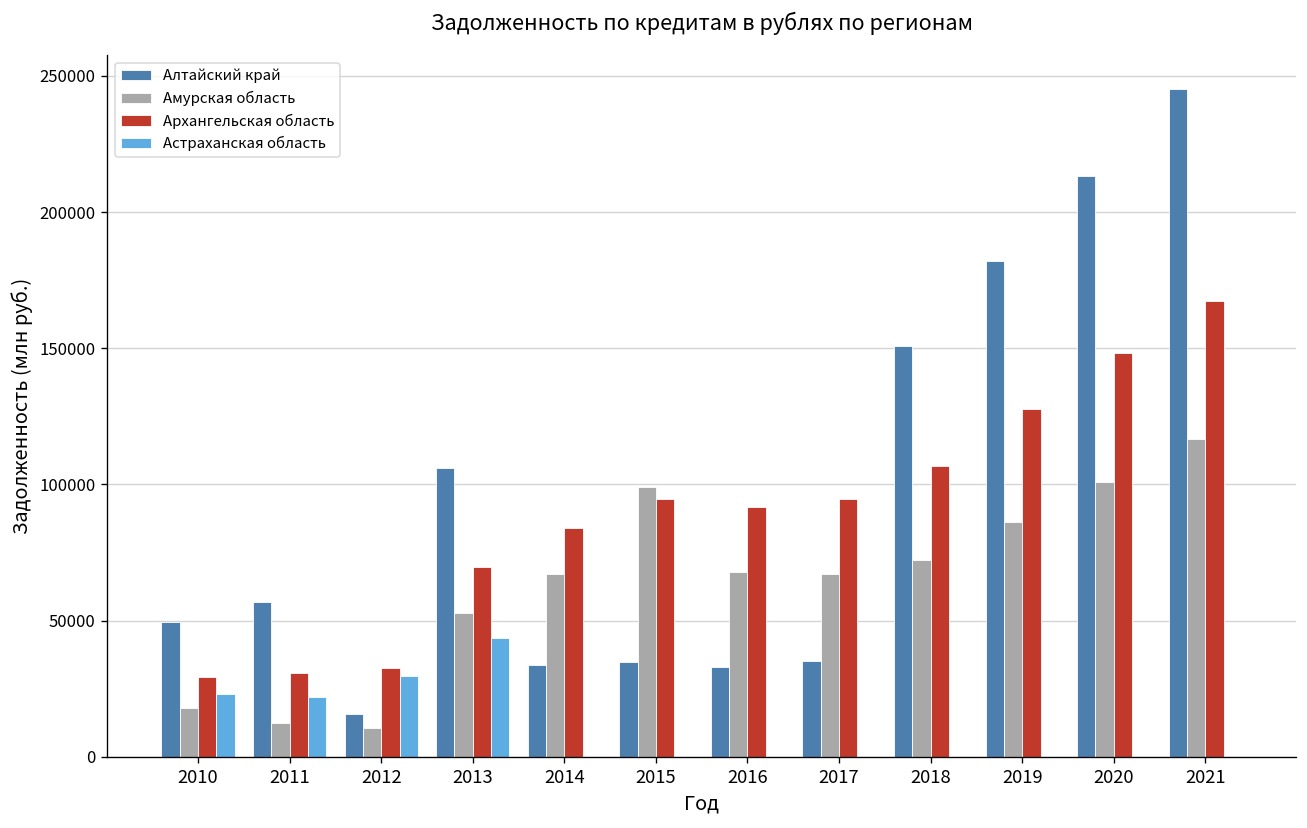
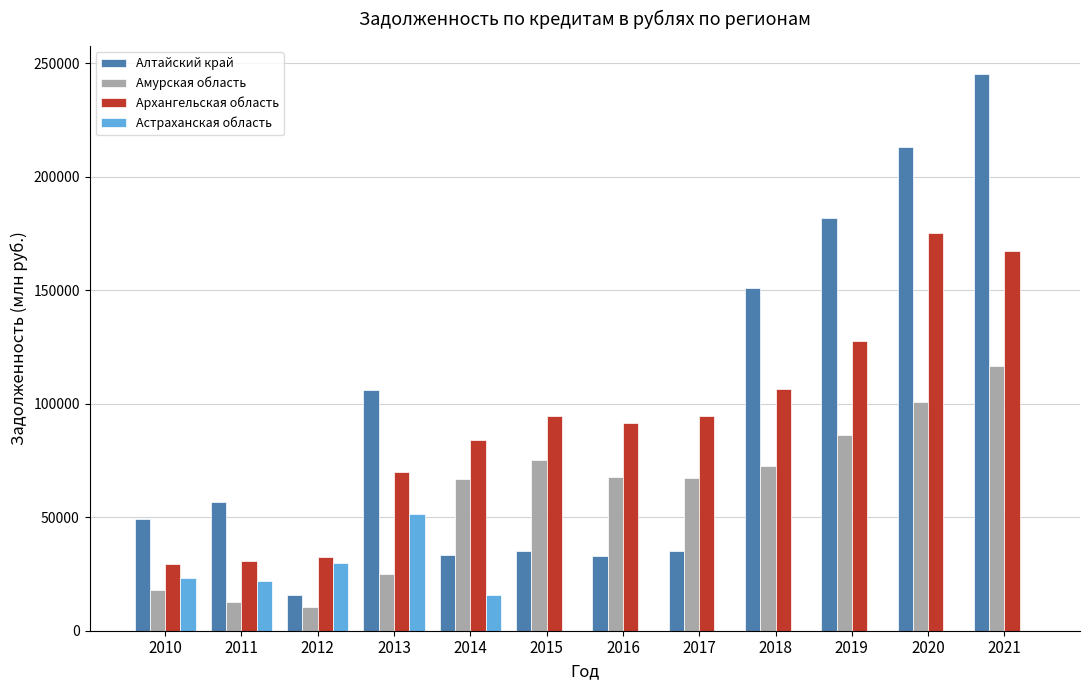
  {
    "Алтайский край": {
      "2010": 49000,
      "2011": 57000,
      "2012": 16000,
      "2013": 106000,
      "2014": 34000,
      "2015": 35000,
      "2016": 33000,
      "2017": 35000,
      "2018": 151000,
      "2019": 182000,
      "2020": 213000,
      "2021": 245000
    },
    "Амурская область": {
      "2010": 18000,
      "2011": 13000,
      "2012": 10000,
-     "2013": 53000,
+     "2013": 25000,
      "2014": 67000,
-     "2015": 99000,
+     "2015": 75000,
      "2016": 68000,
      "2017": 67000,
      "2018": 72000,
      "2019": 86000,
      "2020": 101000,
      "2021": 117000
    },
    "Архангельская область": {
      "2010": 29000,
      "2011": 31000,
      "2012": 33000,
      "2013": 70000,
      "2014": 84000,
      "2015": 95000,
      "2016": 92000,
      "2017": 95000,
      "2018": 107000,
      "2019": 128000,
-     "2020": 148000,
+     "2020": 175000,
      "2021": 167000
    },
    "Астраханская область": {
      "2010": 23000,
      "2011": 22000,
      "2012": 30000,
-     "2013": 44000,
-     "2014": 0,
+     "2013": 52000,
+     "2014": 16000,
      "2015": 0,
      "2016": 0,
      "2017": 0,
      "2018": 0,
      "2019": 0,
      "2020": 0,
      "2021": 0
    }
  }
